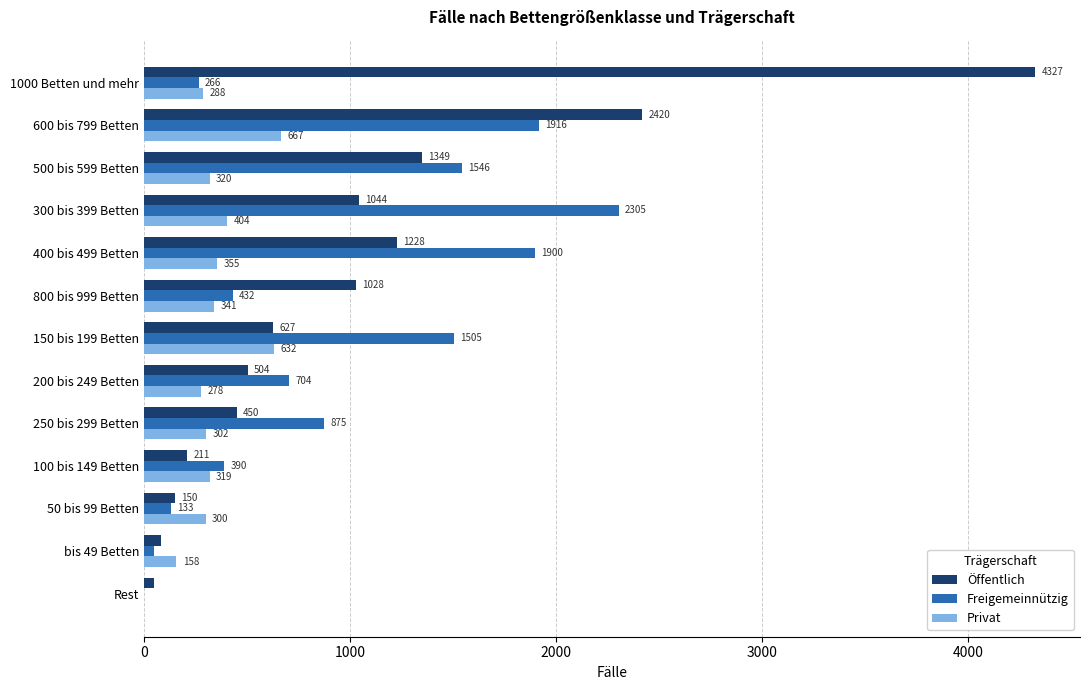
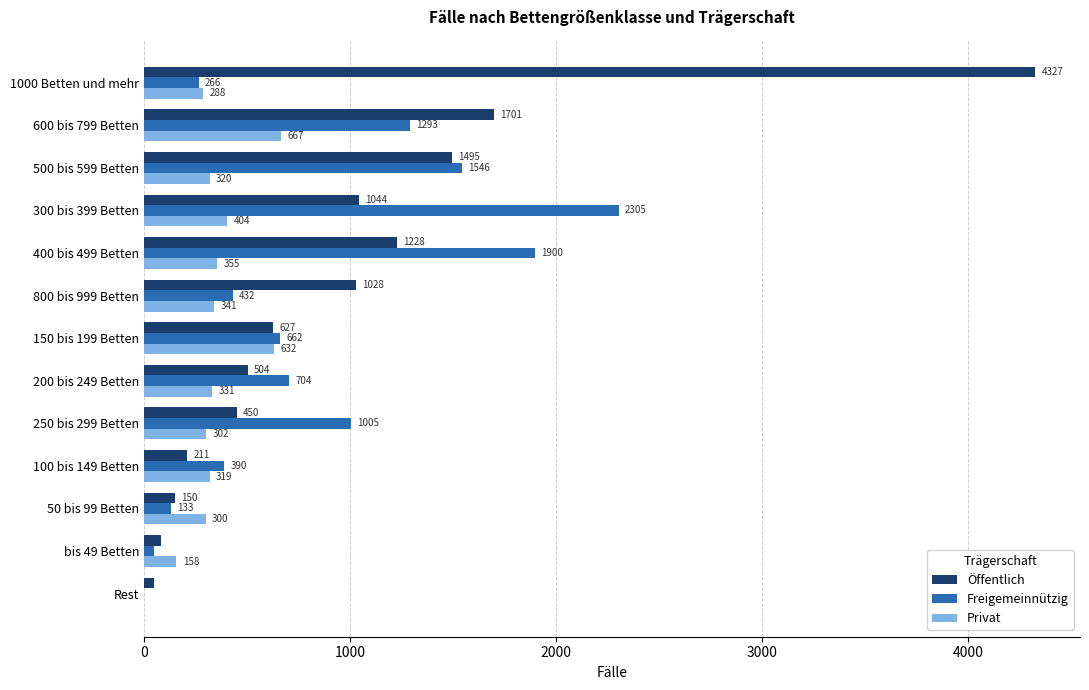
  {
    "Öffentlich": {
      "1000 Betten und mehr": 4327,
-     "600 bis 799 Betten": 2420,
-     "500 bis 599 Betten": 1349,
+     "600 bis 799 Betten": 1701,
+     "500 bis 599 Betten": 1495,
      "300 bis 399 Betten": 1044,
      "400 bis 499 Betten": 1228,
      "800 bis 999 Betten": 1028,
      "150 bis 199 Betten": 627,
      "200 bis 249 Betten": 504,
      "250 bis 299 Betten": 450,
      "100 bis 149 Betten": 211,
      "50 bis 99 Betten": 150
    },
    "Freigemeinnützig": {
      "1000 Betten und mehr": 266,
-     "600 bis 799 Betten": 1916,
+     "600 bis 799 Betten": 1293,
      "500 bis 599 Betten": 1546,
      "300 bis 399 Betten": 2305,
      "400 bis 499 Betten": 1900,
      "800 bis 999 Betten": 432,
-     "150 bis 199 Betten": 1505,
+     "150 bis 199 Betten": 662,
      "200 bis 249 Betten": 704,
-     "250 bis 299 Betten": 875,
+     "250 bis 299 Betten": 1005,
      "100 bis 149 Betten": 390,
      "50 bis 99 Betten": 133
    },
    "Privat": {
      "1000 Betten und mehr": 288,
      "600 bis 799 Betten": 667,
      "500 bis 599 Betten": 320,
      "300 bis 399 Betten": 404,
      "400 bis 499 Betten": 355,
      "800 bis 999 Betten": 341,
      "150 bis 199 Betten": 632,
-     "200 bis 249 Betten": 278,
+     "200 bis 249 Betten": 331,
      "250 bis 299 Betten": 302,
      "100 bis 149 Betten": 319,
      "50 bis 99 Betten": 300,
      "bis 49 Betten": 158
    }
  }
